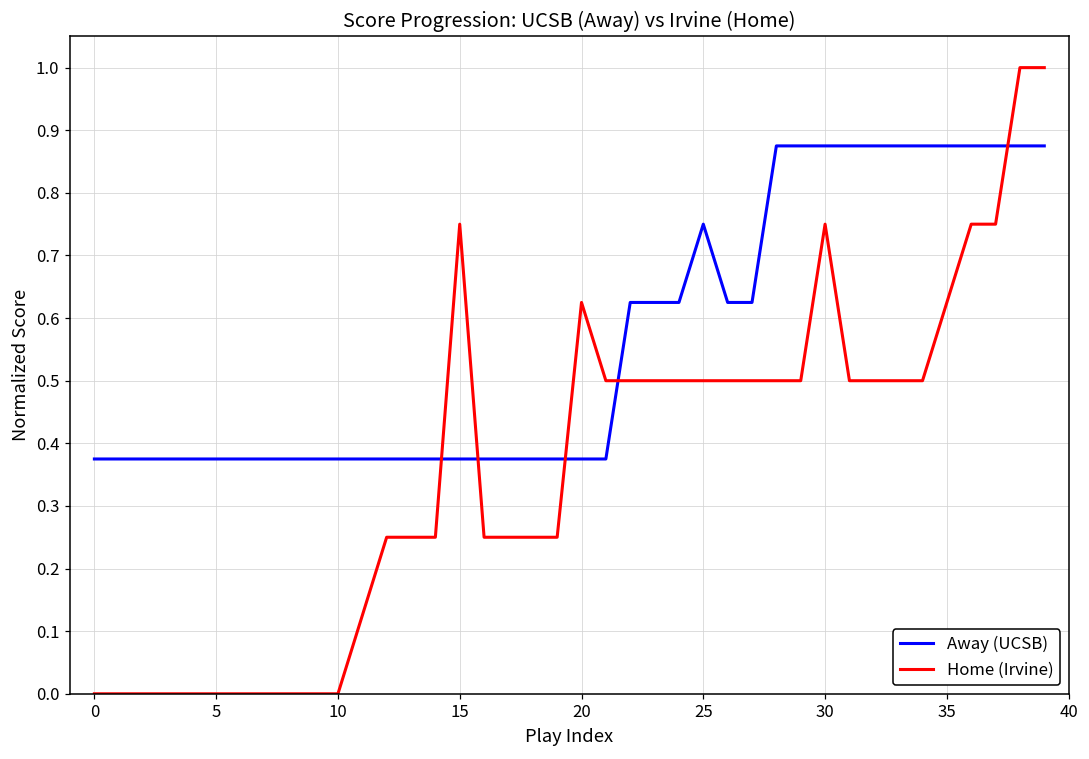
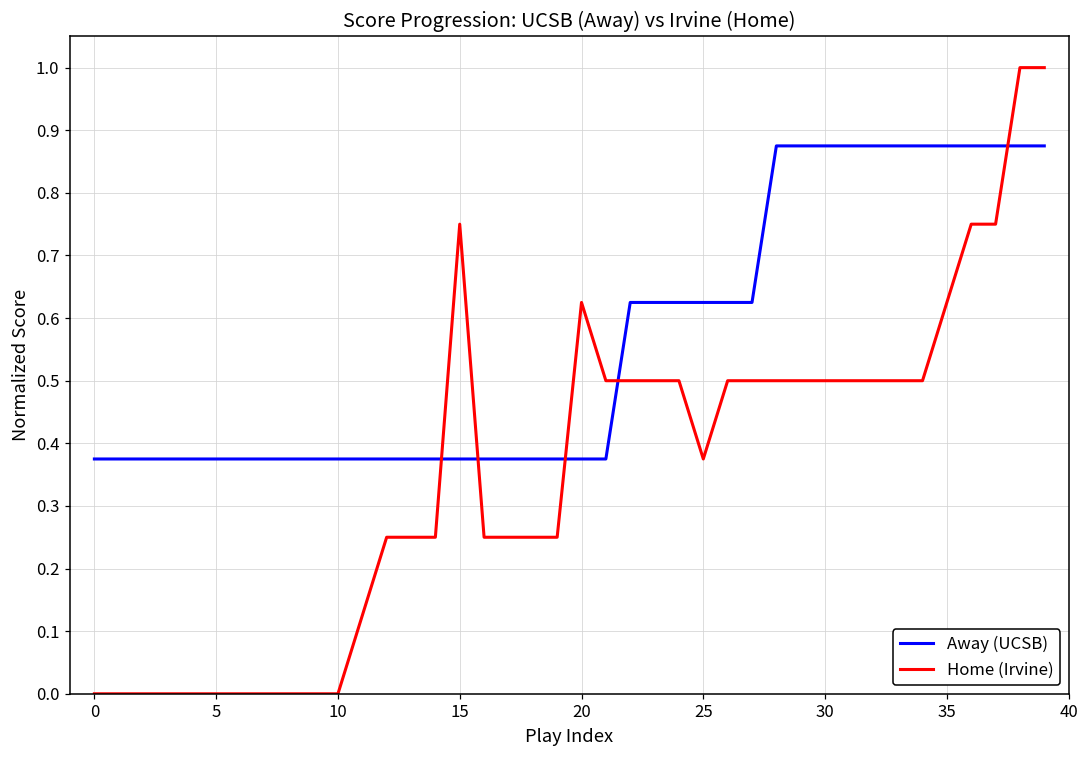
  {
    "Away (UCSB)": {
      "0": 0.38,
      "5": 0.38,
      "10": 0.38,
      "15": 0.38,
      "20": 0.38,
-     "25": 0.75,
+     "25": 0.63,
      "30": 0.88,
      "35": 0.88
    },
    "Home (Irvine)": {
      "0": 0.00,
      "5": 0.00,
      "10": 0.00,
      "15": 0.75,
      "20": 0.63,
-     "25": 0.50,
-     "30": 0.75,
+     "25": 0.38,
+     "30": 0.50,
      "35": 0.63
    }
  }
